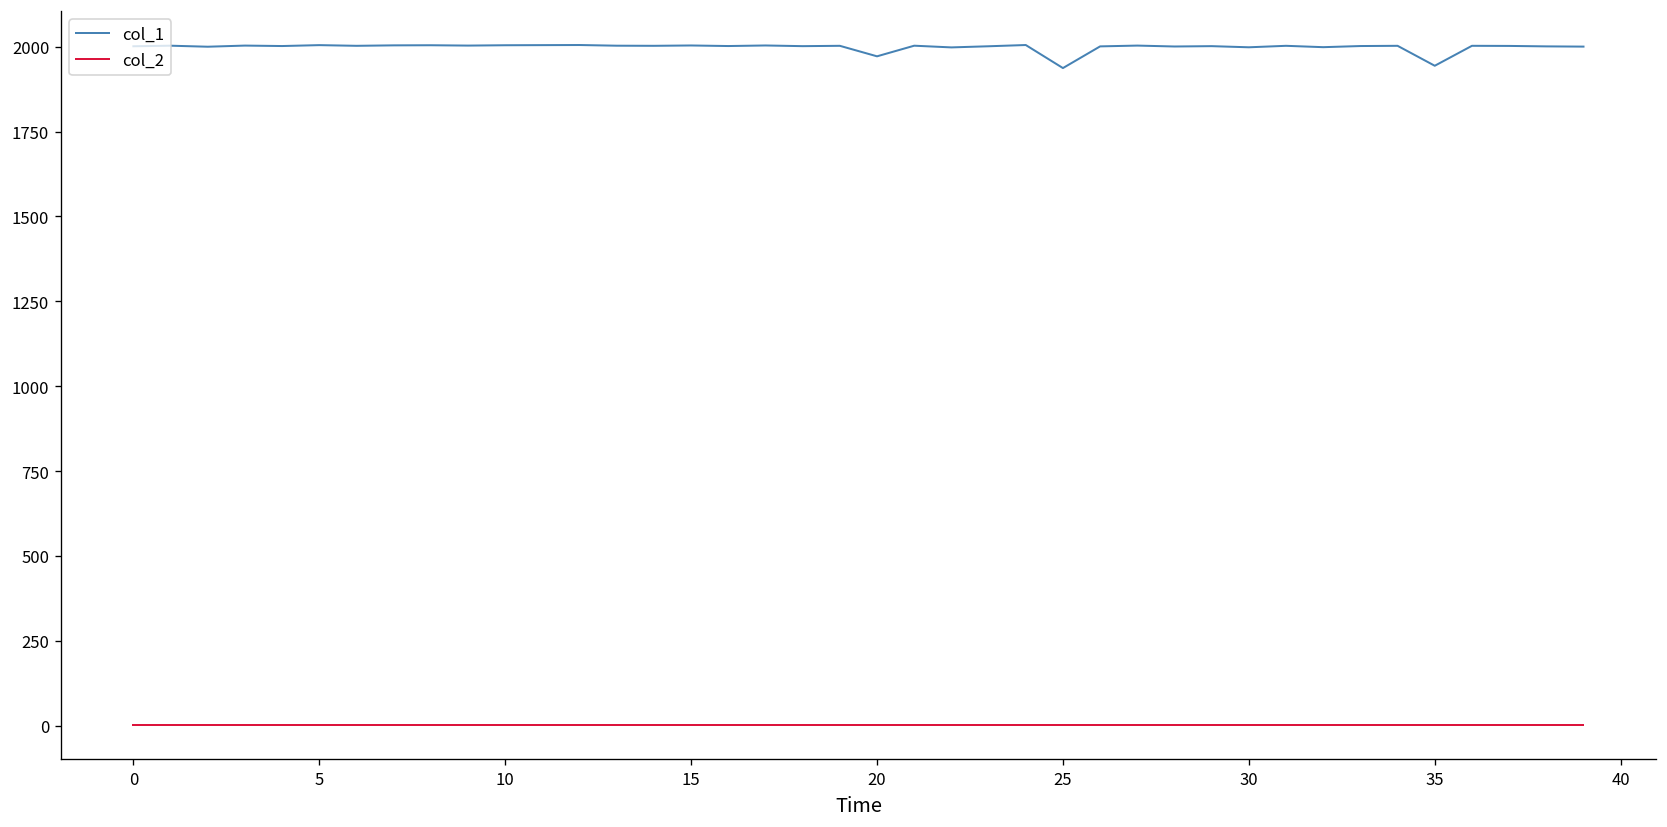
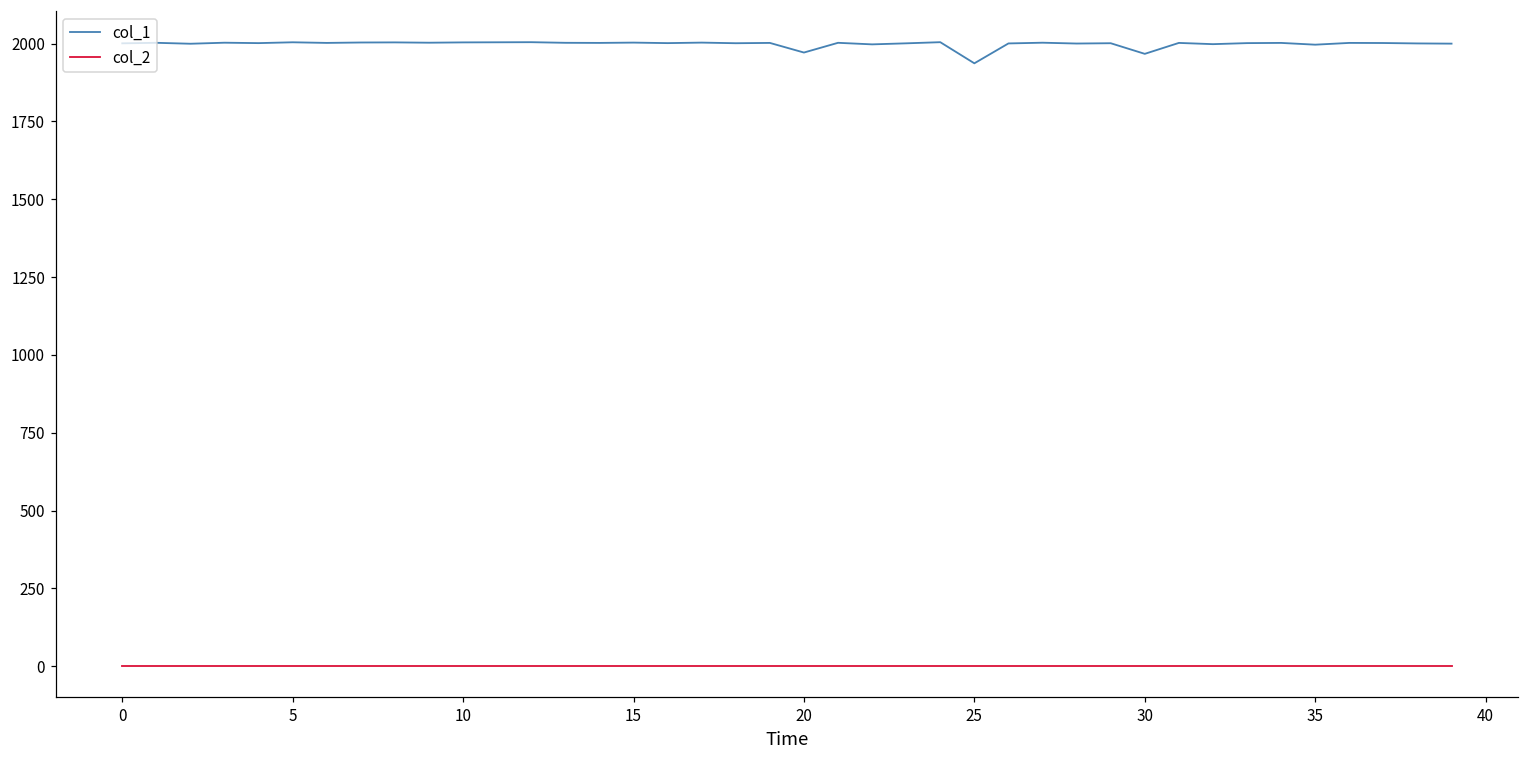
  {
    "col_1": {
      "5": 2000,
      "10": 2000,
      "15": 2000,
      "20": 1970,
      "25": 1940,
-     "30": 2000,
-     "35": 1940
+     "30": 1970,
+     "35": 2000
    },
    "col_2": {
      "0": 0,
      "5": 0,
      "10": 0,
      "15": 0,
      "20": 0,
      "25": 0,
      "30": 0,
      "35": 0
    }
  }
